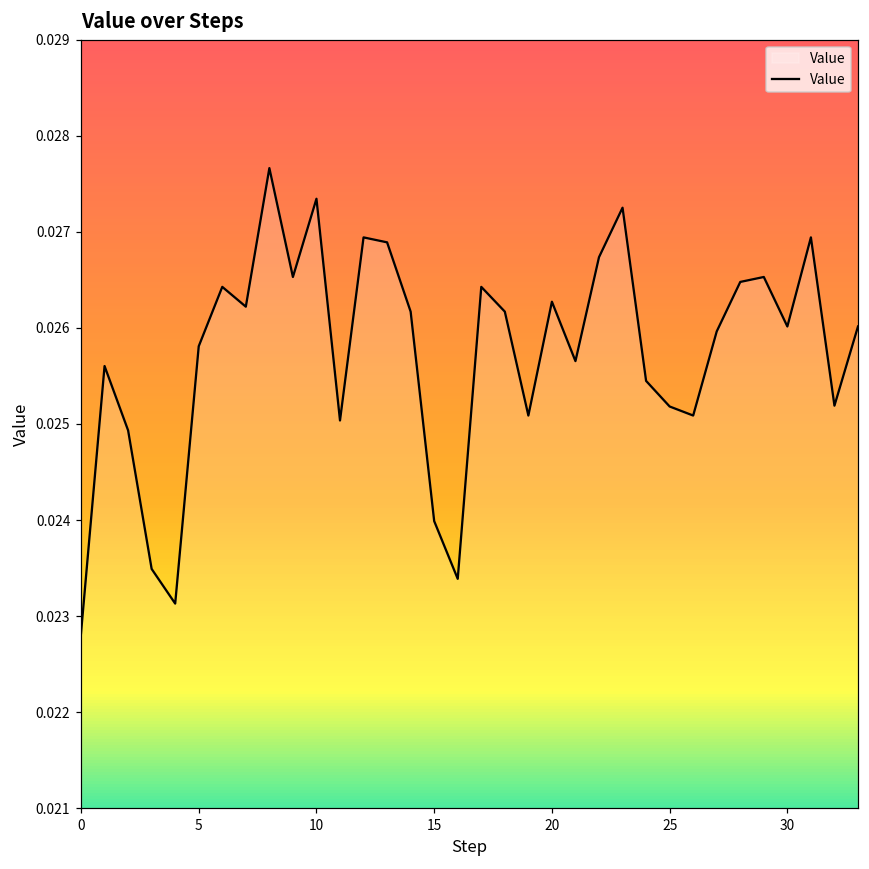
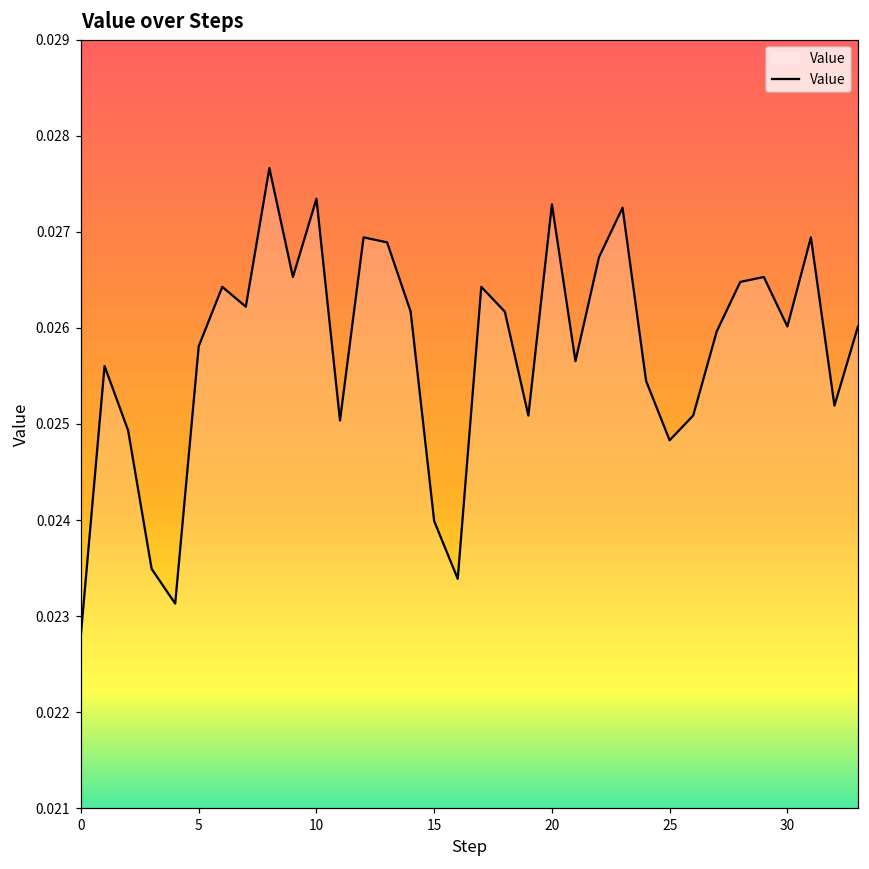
  {
    "0": 0.0228,
    "5": 0.0258,
    "10": 0.0273,
    "15": 0.0240,
-   "20": 0.0263,
-   "25": 0.0252,
+   "20": 0.0273,
+   "25": 0.0248,
    "30": 0.0260
  }
